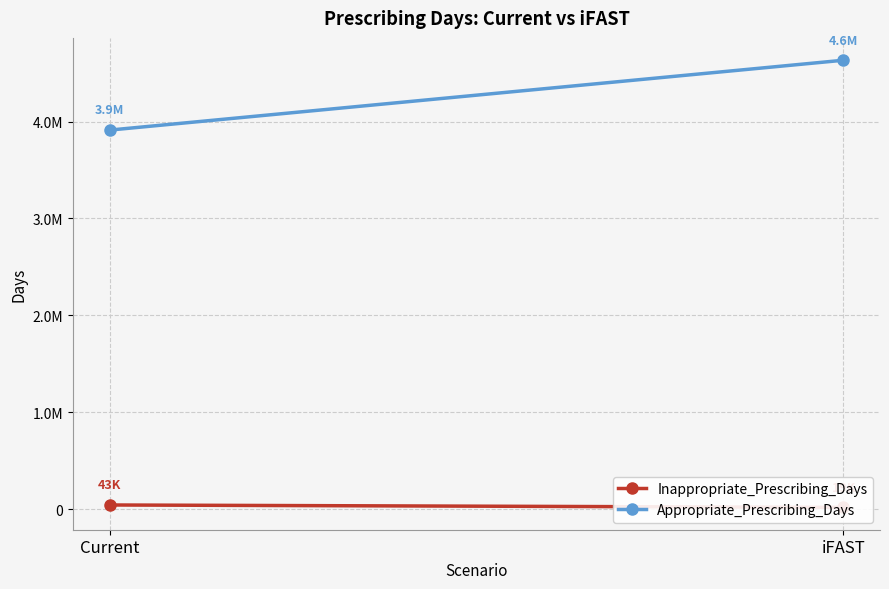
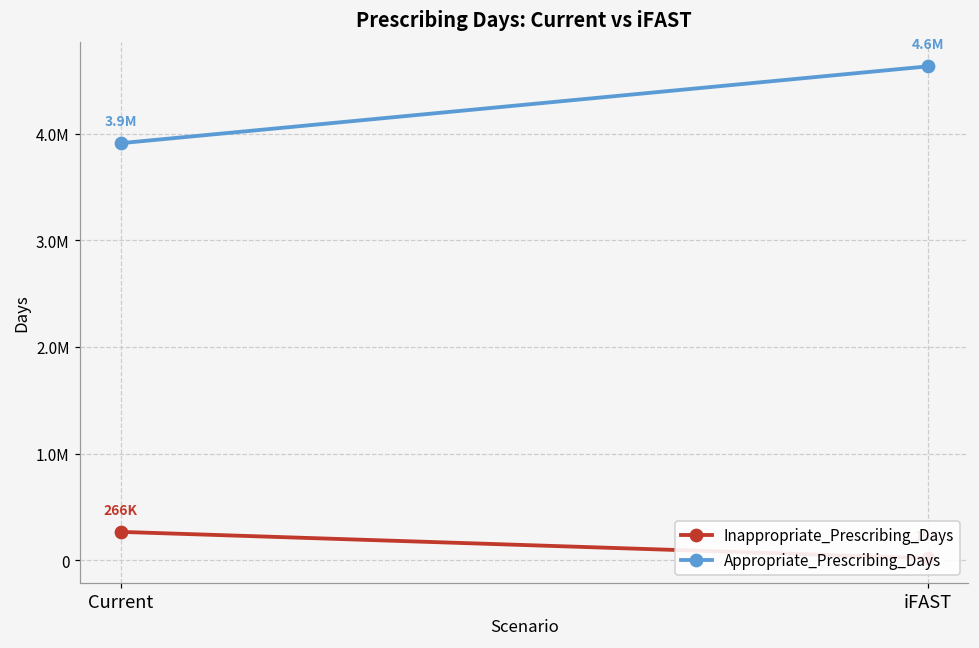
  {
    "Inappropriate_Prescribing_Days": {
-     "Current": "43K"
+     "Current": "266K"
    },
    "Appropriate_Prescribing_Days": {
      "Current": "3.9M",
      "iFAST": "4.6M"
    }
  }
